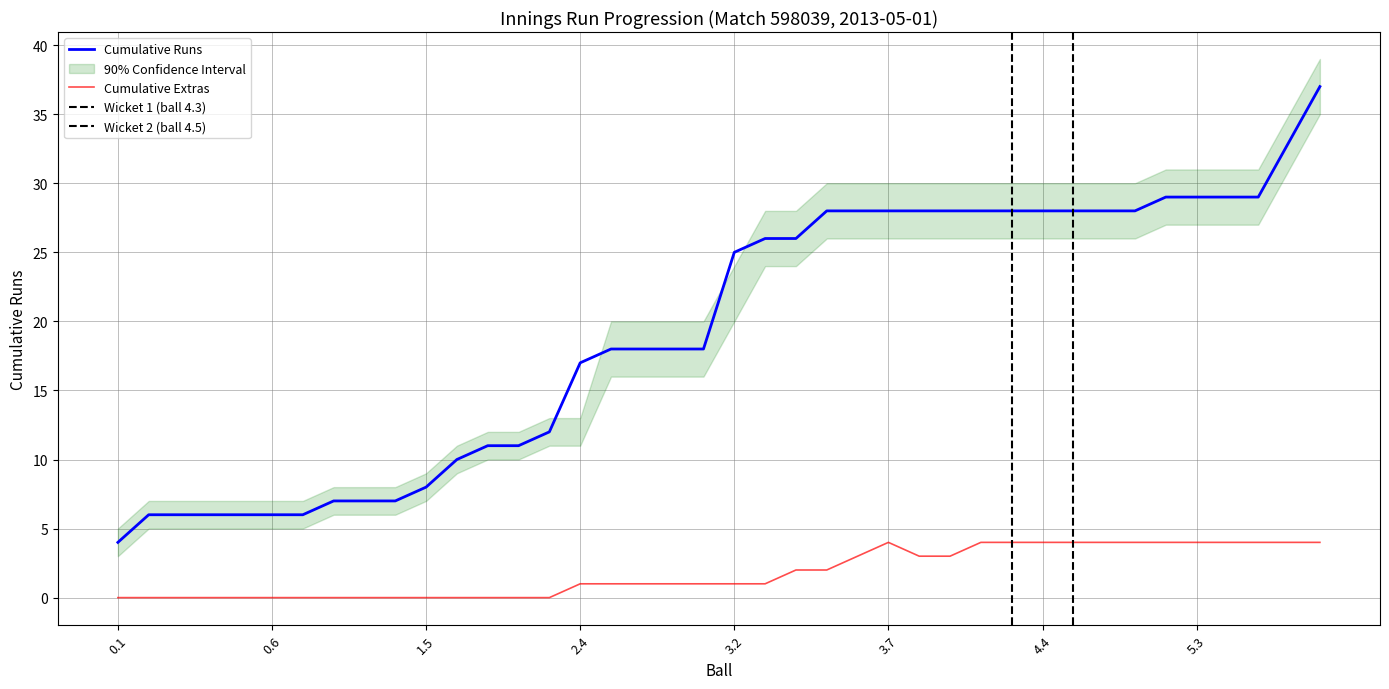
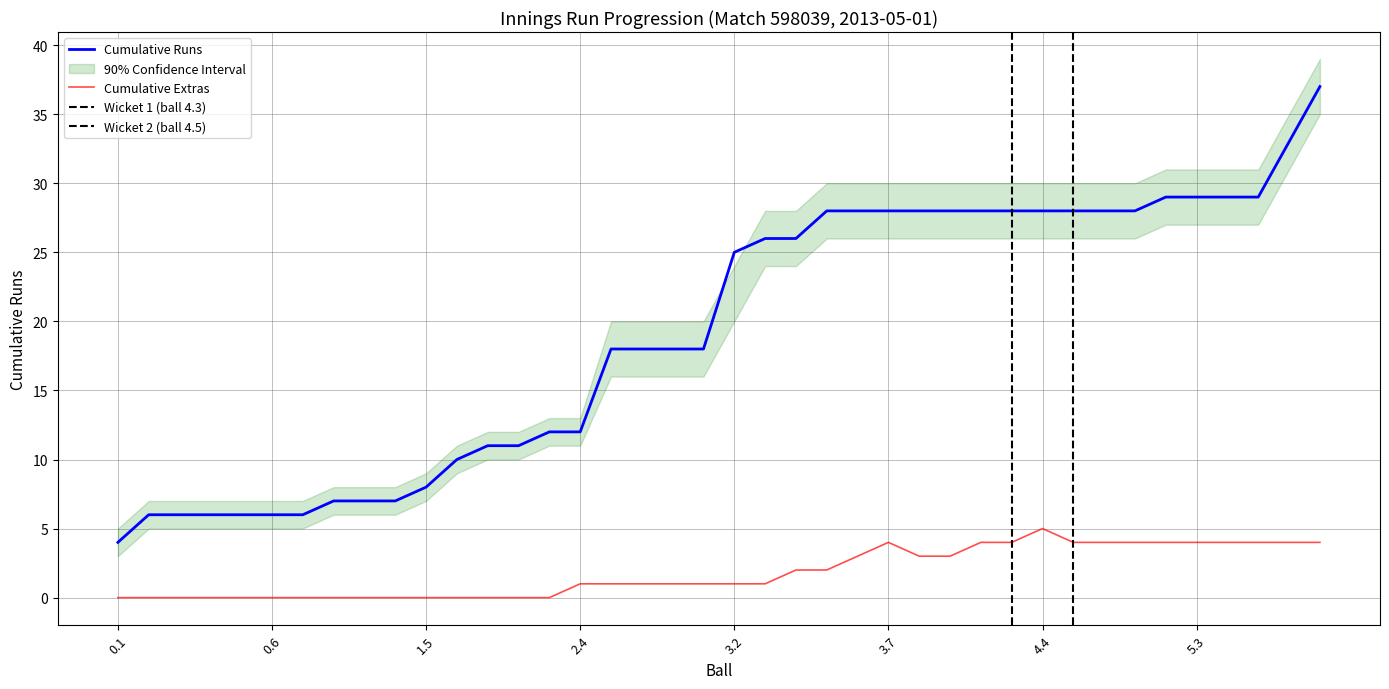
  {
    "Cumulative Runs": {
      "0.1": 4,
      "0.6": 6,
      "1.5": 8,
-     "2.4": 17,
+     "2.4": 12,
      "3.2": 25,
      "3.7": 28,
      "4.4": 28,
      "5.3": 29
    },
    "Cumulative Extras": {
      "0.1": 0,
      "0.6": 0,
      "1.5": 0,
      "2.4": 1,
      "3.2": 1,
      "3.7": 4,
-     "4.4": 4,
+     "4.4": 5,
      "5.3": 4
    }
  }
